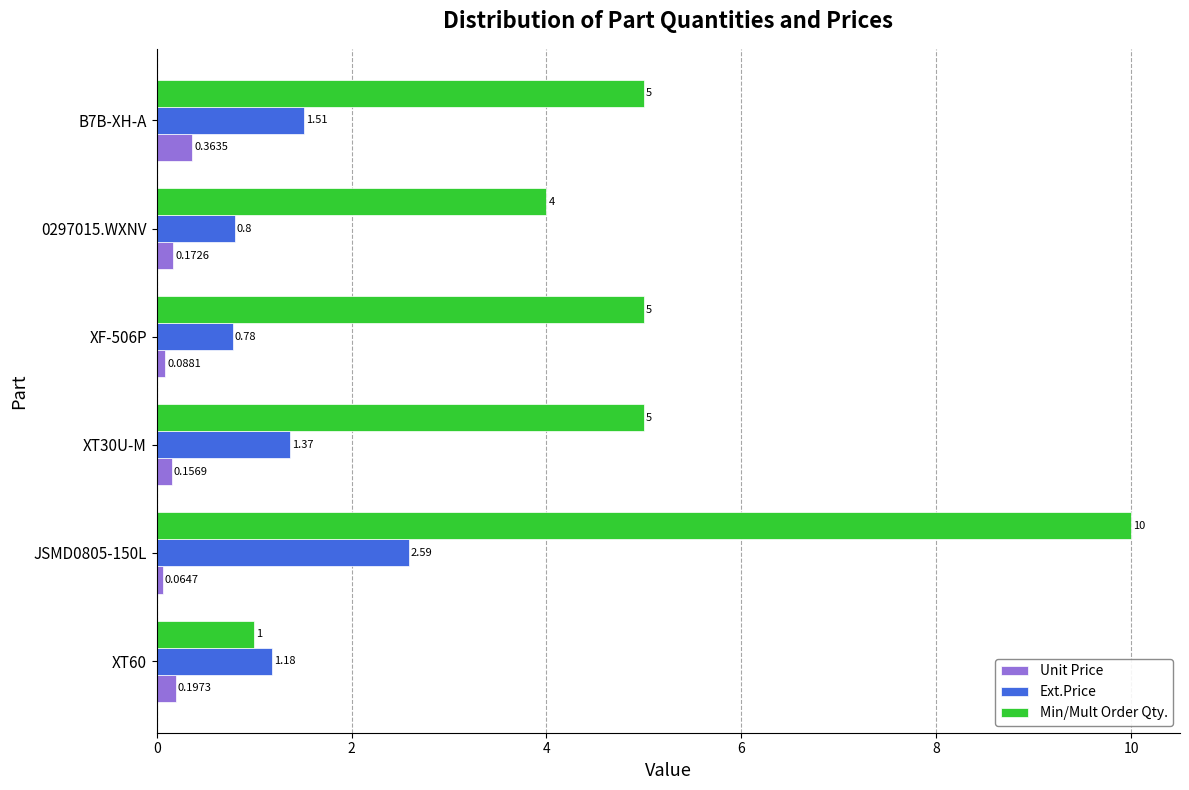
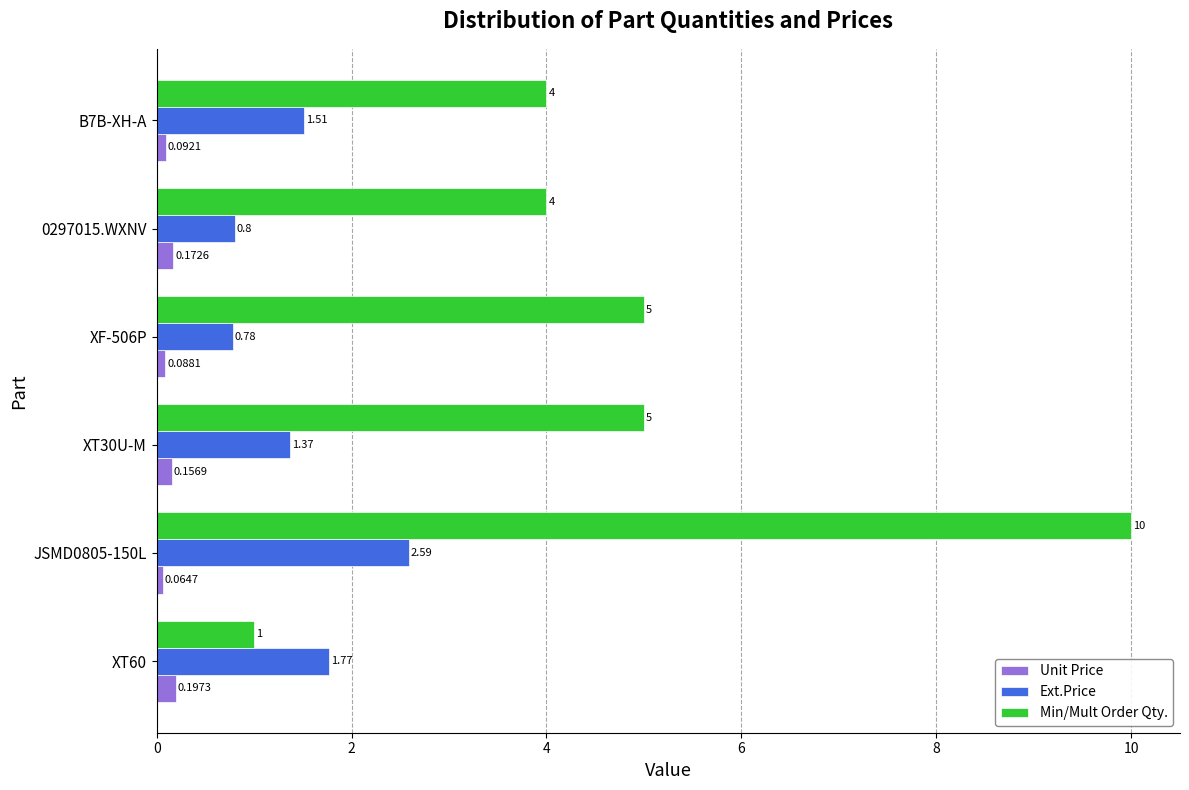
  {
    "Unit Price": {
-     "B7B-XH-A": 0.3635,
+     "B7B-XH-A": 0.0921,
      "0297015.WXNV": 0.1726,
      "XF-506P": 0.0881,
      "XT30U-M": 0.1569,
      "JSMD0805-150L": 0.0647,
      "XT60": 0.1973
    },
    "Ext.Price": {
      "B7B-XH-A": 1.51,
      "0297015.WXNV": 0.8,
      "XF-506P": 0.78,
      "XT30U-M": 1.37,
      "JSMD0805-150L": 2.59,
-     "XT60": 1.18
+     "XT60": 1.77
    },
    "Min/Mult Order Qty.": {
-     "B7B-XH-A": 5,
+     "B7B-XH-A": 4,
      "0297015.WXNV": 4,
      "XF-506P": 5,
      "XT30U-M": 5,
      "JSMD0805-150L": 10,
      "XT60": 1
    }
  }
